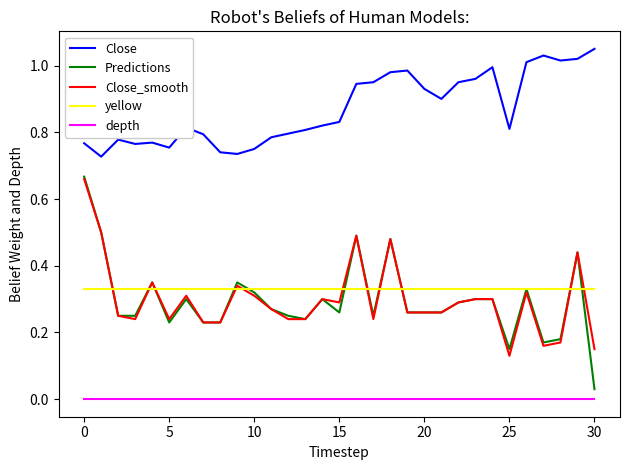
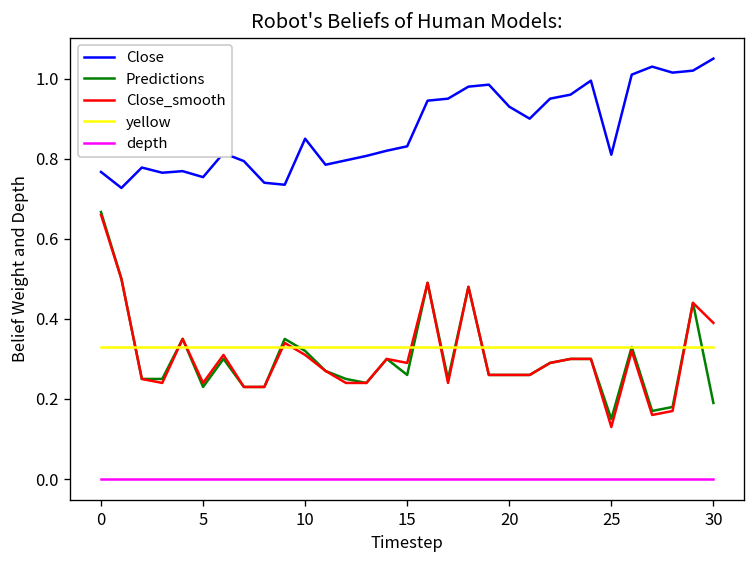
  {
    "Close": {
      "0": 0.77,
      "5": 0.75,
-     "10": 0.75,
+     "10": 0.85,
      "15": 0.83,
      "20": 0.93,
      "25": 0.81,
      "30": 1.05
    },
    "Predictions": {
      "5": 0.23,
      "10": 0.32,
      "15": 0.26,
      "25": 0.15,
-     "30": 0.03
+     "30": 0.19
    },
    "Close_smooth": {
      "5": 0.24,
      "10": 0.31,
      "15": 0.29,
      "25": 0.13,
-     "30": 0.15
+     "30": 0.39
    },
    "yellow": {
      "0": 0.33,
      "5": 0.33,
      "10": 0.33,
      "15": 0.33,
      "20": 0.33,
      "25": 0.33,
      "30": 0.33
    },
    "depth": {
      "0": 0.00,
      "5": 0.00,
      "10": 0.00,
      "15": 0.00,
      "20": 0.00,
      "25": 0.00,
      "30": 0.00
    }
  }
